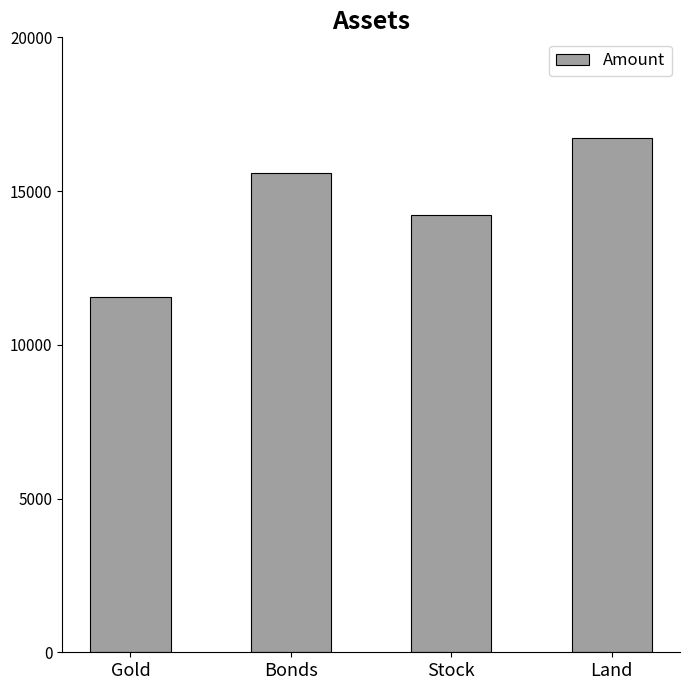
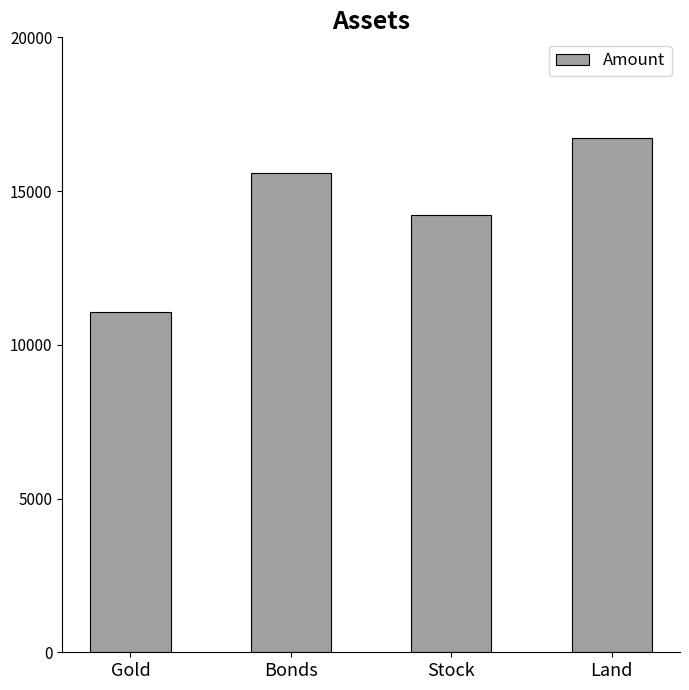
  {
-   "Gold": 11600,
+   "Gold": 11100,
    "Bonds": 15600,
    "Stock": 14200,
    "Land": 16700
  }
